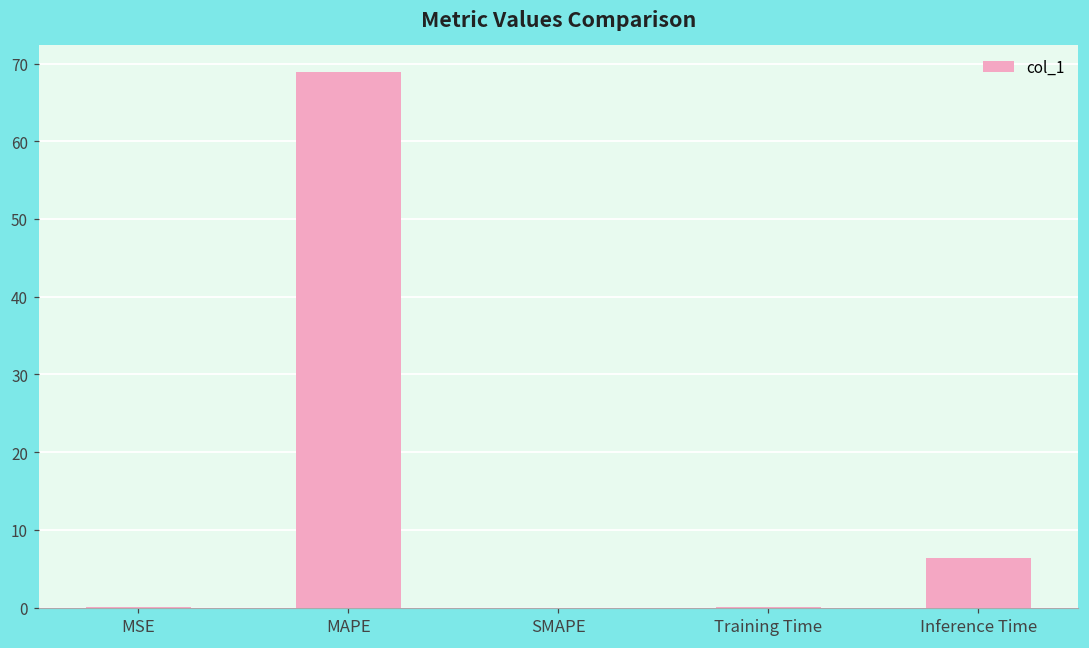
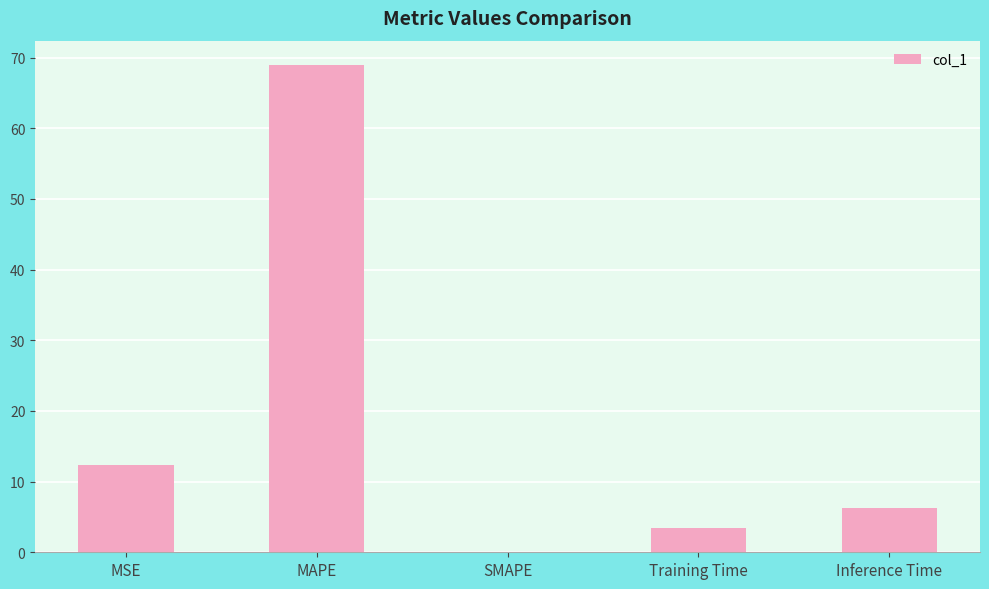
  {
-   "MSE": 0,
+   "MSE": 12,
    "MAPE": 69,
    "SMAPE": 0,
-   "Training Time": 0,
+   "Training Time": 3,
    "Inference Time": 6
  }
